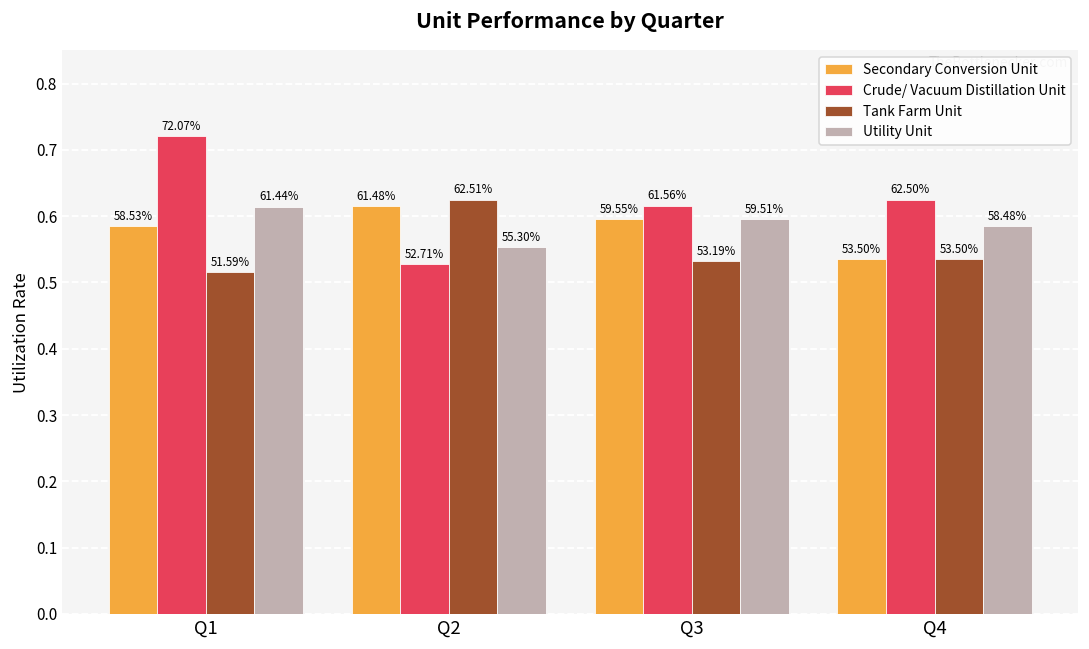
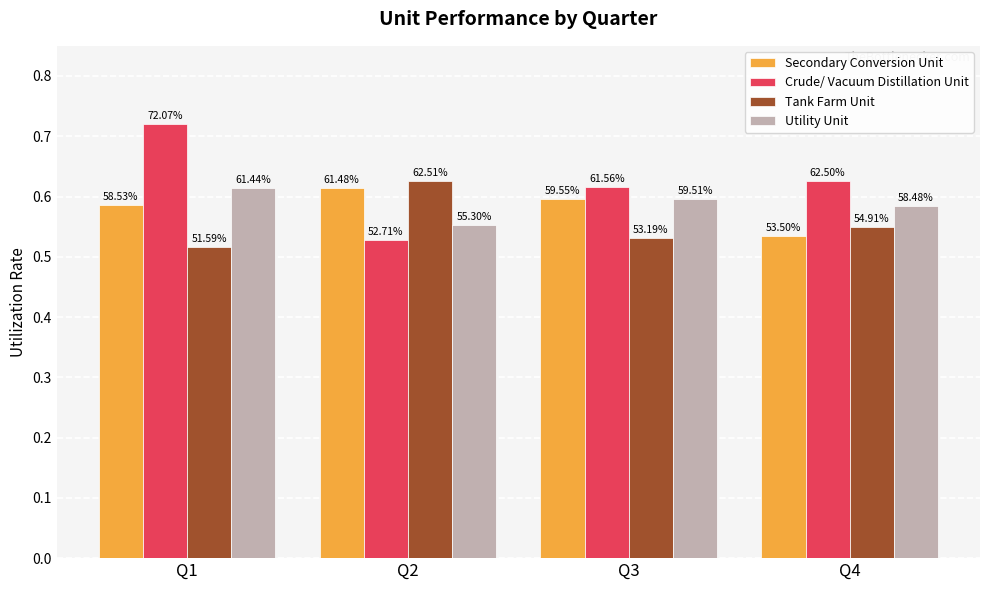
  {
    "Secondary Conversion Unit": {
      "Q1": "58.53%",
      "Q2": "61.48%",
      "Q3": "59.55%",
      "Q4": "53.50%"
    },
    "Crude/ Vacuum Distillation Unit": {
      "Q1": "72.07%",
      "Q2": "52.71%",
      "Q3": "61.56%",
      "Q4": "62.50%"
    },
    "Tank Farm Unit": {
      "Q1": "51.59%",
      "Q2": "62.51%",
      "Q3": "53.19%",
-     "Q4": "53.50%"
+     "Q4": "54.91%"
    },
    "Utility Unit": {
      "Q1": "61.44%",
      "Q2": "55.30%",
      "Q3": "59.51%",
      "Q4": "58.48%"
    }
  }
